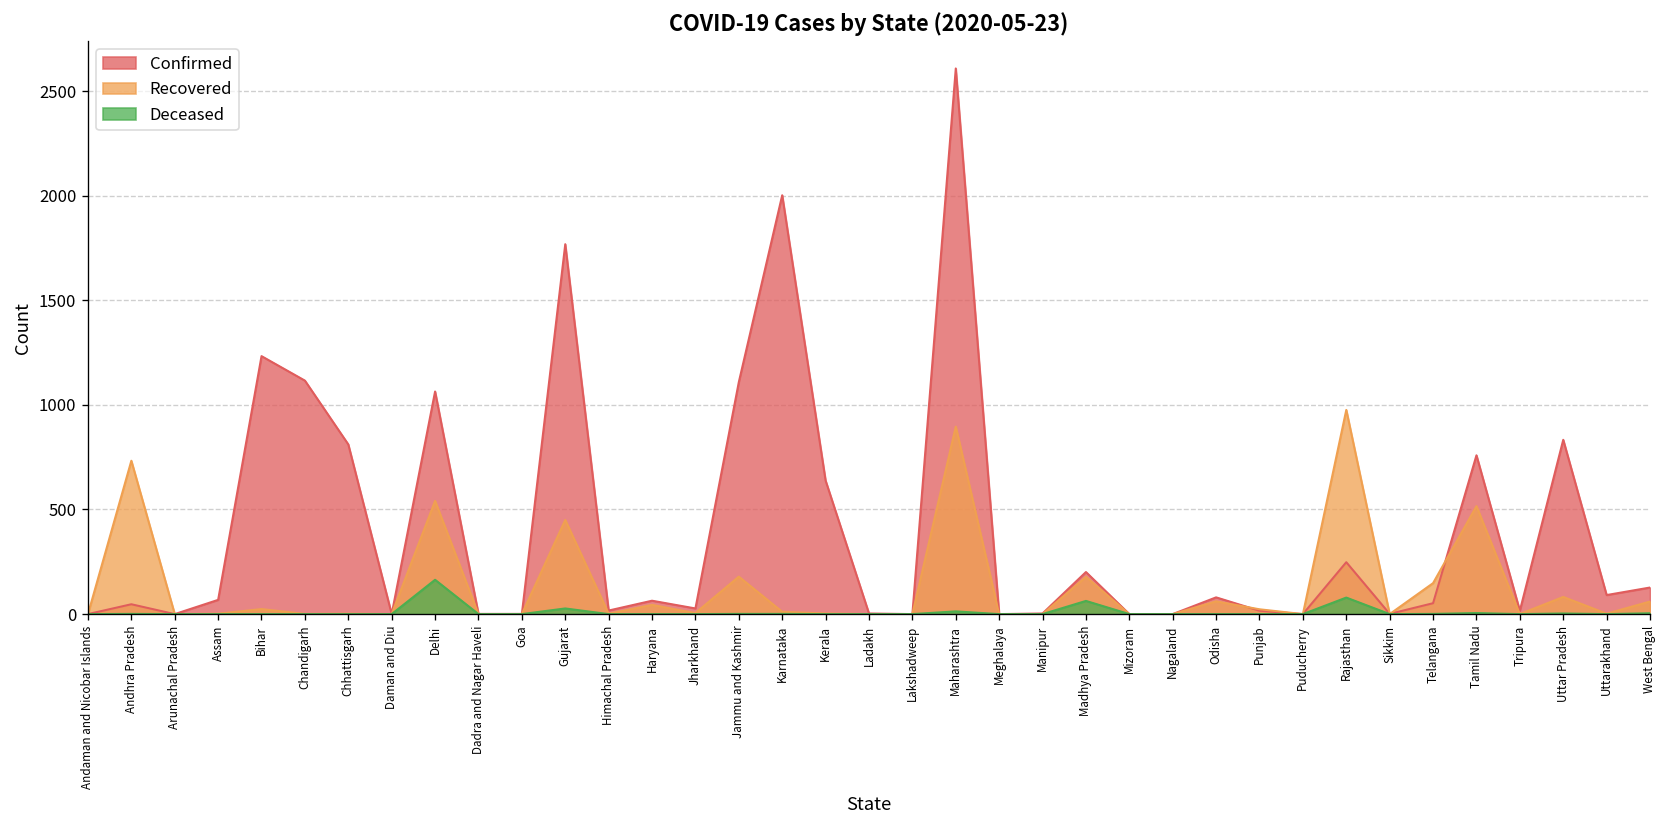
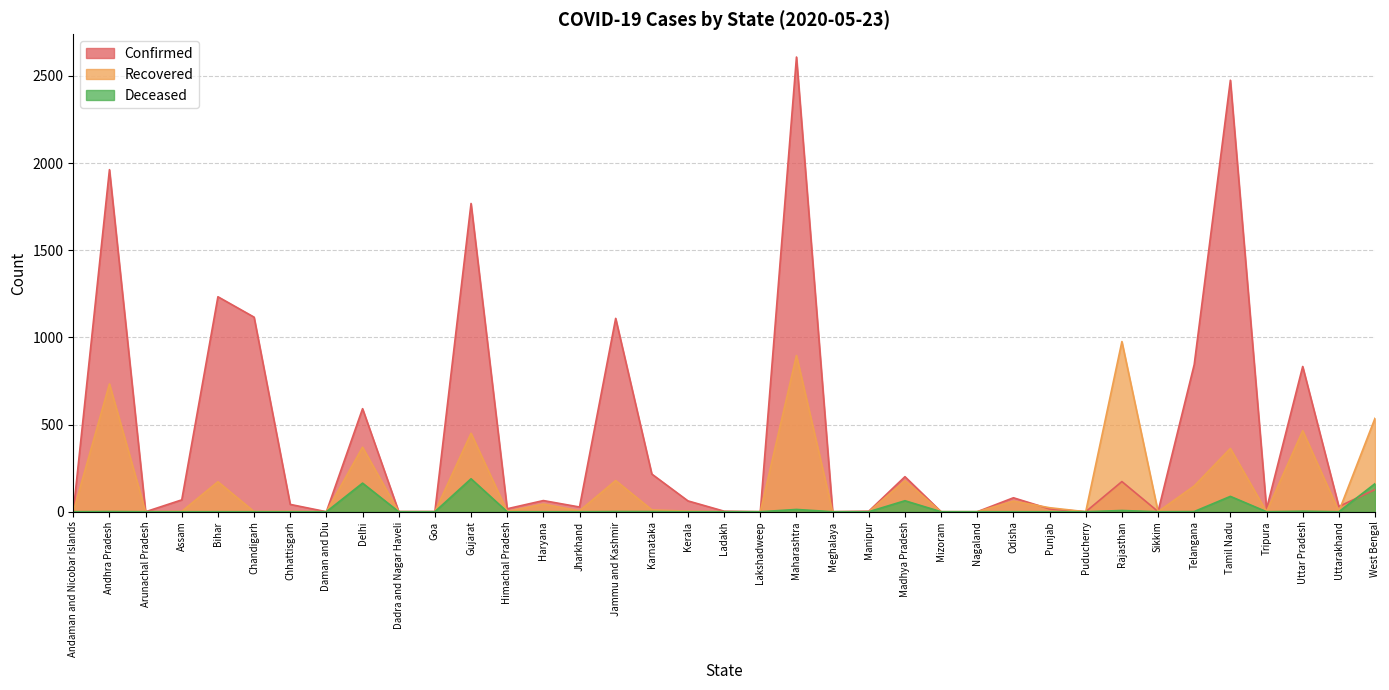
  {
    "Confirmed": {
-     "Andhra Pradesh": 50,
+     "Andhra Pradesh": 1960,
      "Assam": 70,
      "Bihar": 1230,
      "Chandigarh": 1120,
-     "Chhattisgarh": 810,
-     "Delhi": 1060,
+     "Chhattisgarh": 40,
+     "Delhi": 590,
      "Gujarat": 1770,
      "Himachal Pradesh": 20,
      "Haryana": 60,
      "Jharkhand": 30,
      "Jammu and Kashmir": 1110,
-     "Karnataka": 2000,
-     "Kerala": 640,
+     "Karnataka": 220,
+     "Kerala": 60,
      "Maharashtra": 2610,
      "Madhya Pradesh": 200,
      "Odisha": 80,
-     "Rajasthan": 250,
-     "Telangana": 50,
-     "Tamil Nadu": 760,
+     "Rajasthan": 170,
+     "Telangana": 840,
+     "Tamil Nadu": 2480,
      "Tripura": 20,
      "Uttar Pradesh": 830,
-     "Uttarakhand": 90,
+     "Uttarakhand": 30,
      "West Bengal": 130
    },
    "Recovered": {
      "Andhra Pradesh": 730,
-     "Bihar": 20,
-     "Delhi": 540,
+     "Bihar": 170,
+     "Delhi": 370,
      "Gujarat": 450,
      "Haryana": 40,
      "Jammu and Kashmir": 180,
      "Maharashtra": 900,
      "Madhya Pradesh": 180,
      "Odisha": 60,
      "Rajasthan": 980,
      "Telangana": 150,
-     "Tamil Nadu": 520,
-     "Uttar Pradesh": 80,
-     "West Bengal": 60
+     "Tamil Nadu": 360,
+     "Uttar Pradesh": 470,
+     "West Bengal": 540
    },
    "Deceased": {
      "Andhra Pradesh": 0,
      "Bihar": 0,
      "Delhi": 160,
-     "Gujarat": 30,
+     "Gujarat": 190,
      "Haryana": 0,
      "Jammu and Kashmir": 0,
      "Maharashtra": 10,
      "Madhya Pradesh": 60,
      "Odisha": 0,
      "Punjab": 0,
-     "Rajasthan": 80,
+     "Rajasthan": 10,
      "Telangana": 0,
-     "Tamil Nadu": 10,
+     "Tamil Nadu": 90,
      "Uttar Pradesh": 0,
-     "West Bengal": 0
+     "West Bengal": 160
    }
  }
